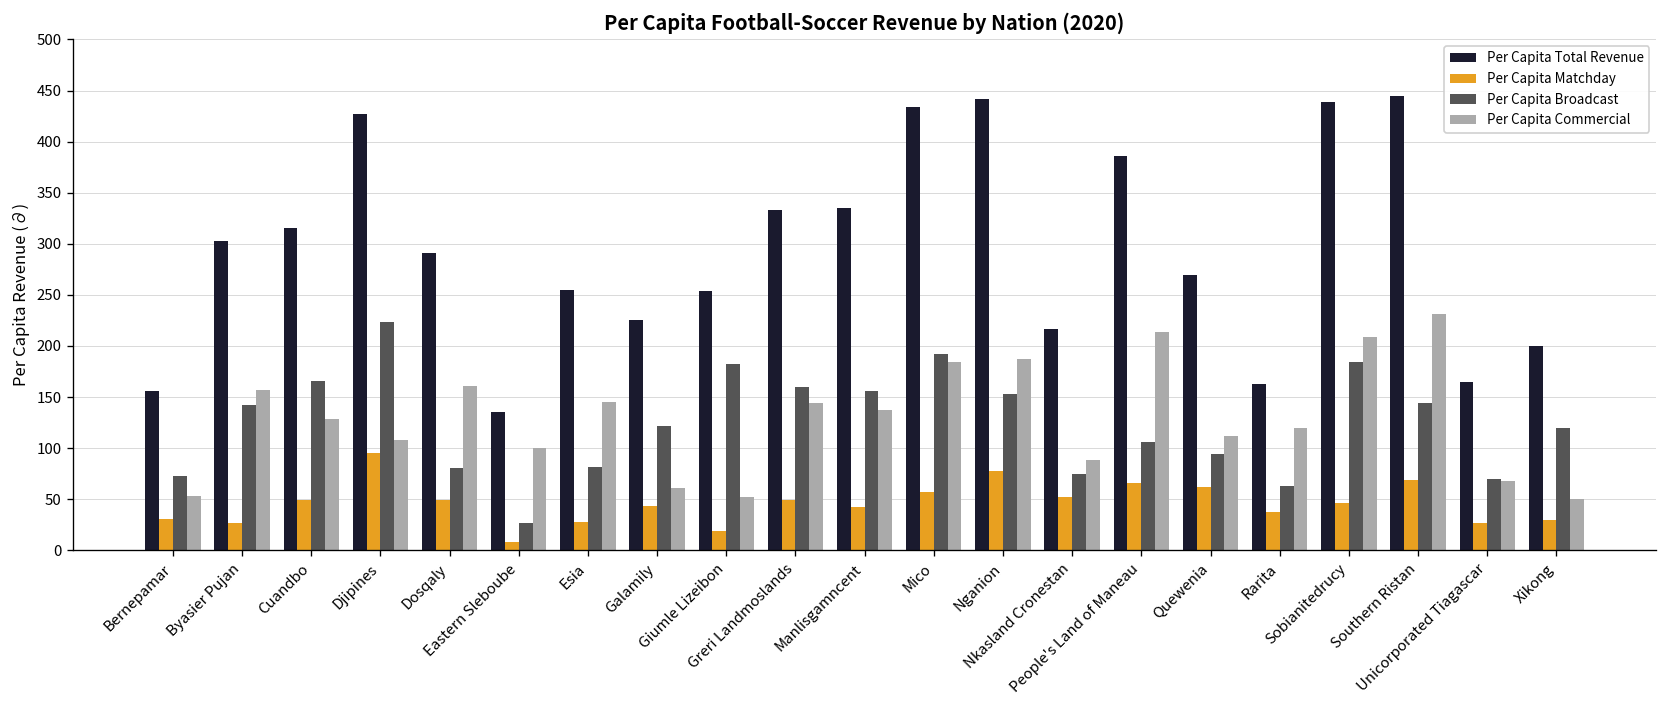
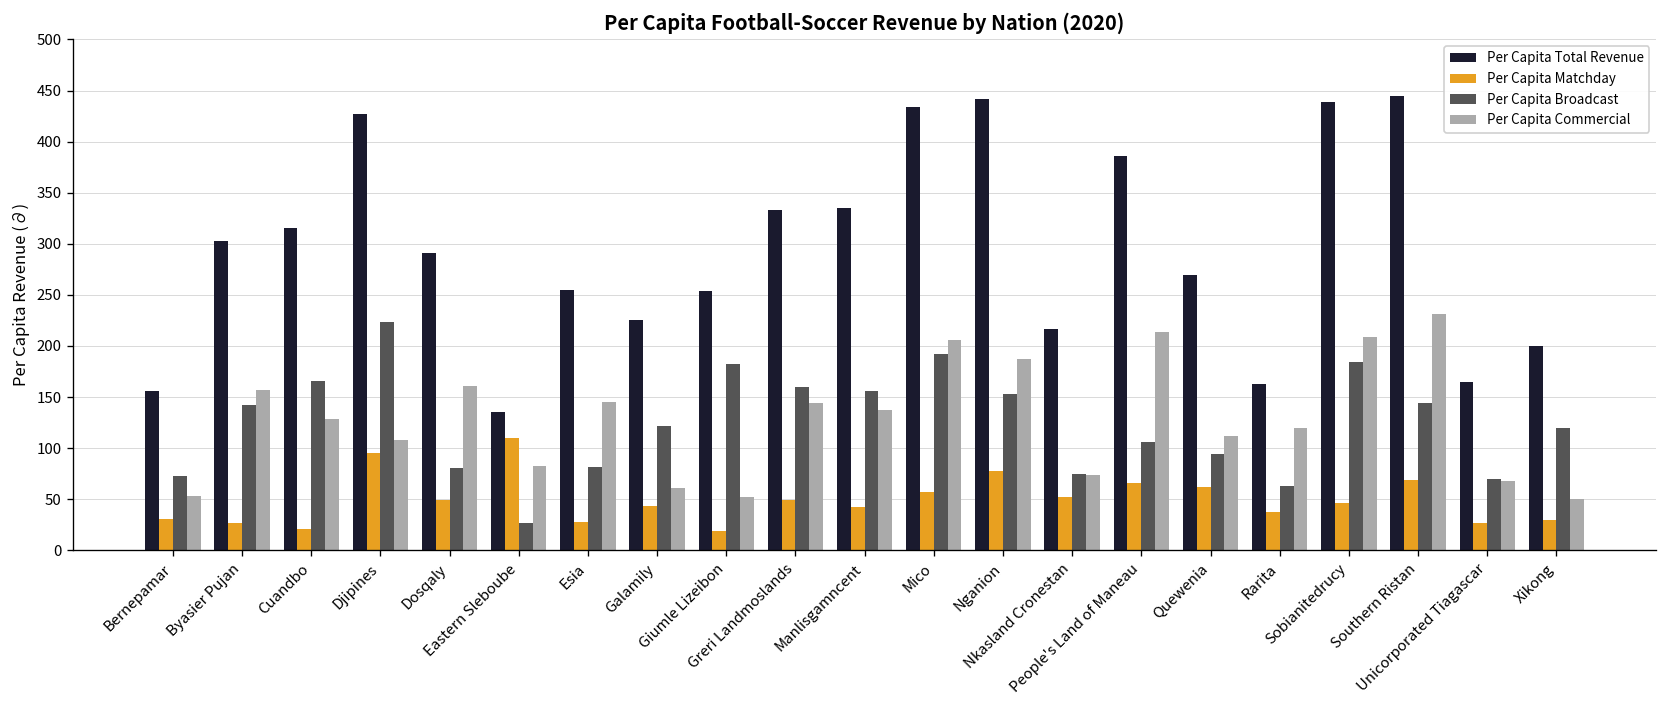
  {
    "Per Capita Total Revenue": {
      "Bernepamar": 160,
      "Byasier Pujan": 300,
      "Cuandbo": 320,
      "Djipines": 430,
      "Dosqaly": 290,
      "Eastern Sleboube": 140,
      "Esia": 250,
      "Galamily": 230,
      "Giumle Lizeibon": 250,
      "Greri Landmoslands": 330,
      "Manlisgamncent": 340,
      "Mico": 430,
      "Nganion": 440,
      "Nkasland Cronestan": 220,
      "People's Land of Maneau": 390,
      "Quewenia": 270,
      "Rarita": 160,
      "Sobianitedrucy": 440,
      "Southern Ristan": 440,
      "Unicorporated Tiagascar": 160,
      "Xikong": 200
    },
    "Per Capita Matchday": {
      "Bernepamar": 30,
      "Byasier Pujan": 30,
-     "Cuandbo": 50,
+     "Cuandbo": 20,
      "Djipines": 100,
      "Dosqaly": 50,
-     "Eastern Sleboube": 10,
+     "Eastern Sleboube": 110,
      "Esia": 30,
      "Galamily": 40,
      "Giumle Lizeibon": 20,
      "Greri Landmoslands": 50,
      "Manlisgamncent": 40,
      "Mico": 60,
      "Nganion": 80,
      "Nkasland Cronestan": 50,
      "People's Land of Maneau": 70,
      "Quewenia": 60,
      "Rarita": 40,
      "Sobianitedrucy": 50,
      "Southern Ristan": 70,
      "Unicorporated Tiagascar": 30,
      "Xikong": 30
    },
    "Per Capita Broadcast": {
      "Bernepamar": 70,
      "Byasier Pujan": 140,
      "Cuandbo": 170,
      "Djipines": 220,
      "Dosqaly": 80,
      "Eastern Sleboube": 30,
      "Esia": 80,
      "Galamily": 120,
      "Giumle Lizeibon": 180,
      "Greri Landmoslands": 160,
      "Manlisgamncent": 160,
      "Mico": 190,
      "Nganion": 150,
      "Nkasland Cronestan": 80,
      "People's Land of Maneau": 110,
      "Quewenia": 90,
      "Rarita": 60,
      "Sobianitedrucy": 180,
      "Southern Ristan": 140,
      "Unicorporated Tiagascar": 70,
      "Xikong": 120
    },
    "Per Capita Commercial": {
      "Bernepamar": 50,
      "Byasier Pujan": 160,
      "Cuandbo": 130,
      "Djipines": 110,
      "Dosqaly": 160,
-     "Eastern Sleboube": 100,
+     "Eastern Sleboube": 80,
      "Esia": 140,
      "Galamily": 60,
      "Giumle Lizeibon": 50,
      "Greri Landmoslands": 140,
      "Manlisgamncent": 140,
-     "Mico": 180,
+     "Mico": 210,
      "Nganion": 190,
-     "Nkasland Cronestan": 90,
+     "Nkasland Cronestan": 70,
      "People's Land of Maneau": 210,
      "Quewenia": 110,
      "Rarita": 120,
      "Sobianitedrucy": 210,
      "Southern Ristan": 230,
      "Unicorporated Tiagascar": 70,
      "Xikong": 50
    }
  }
